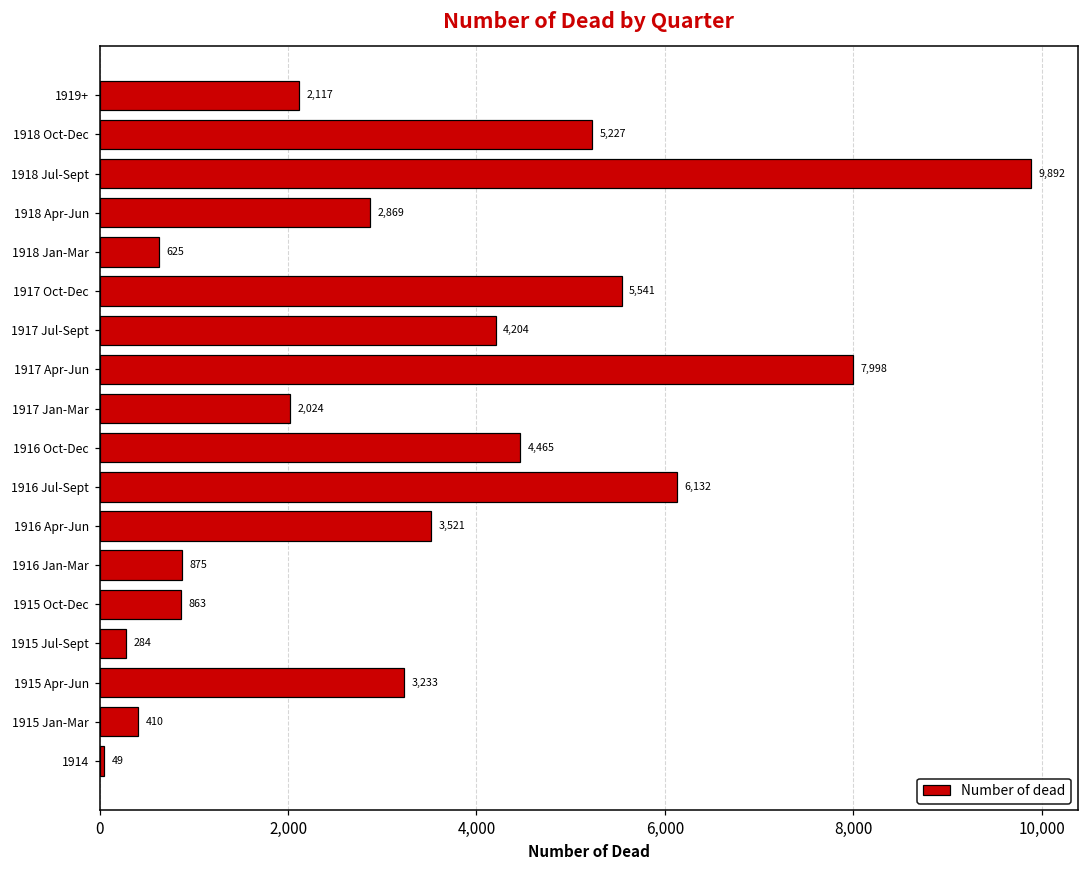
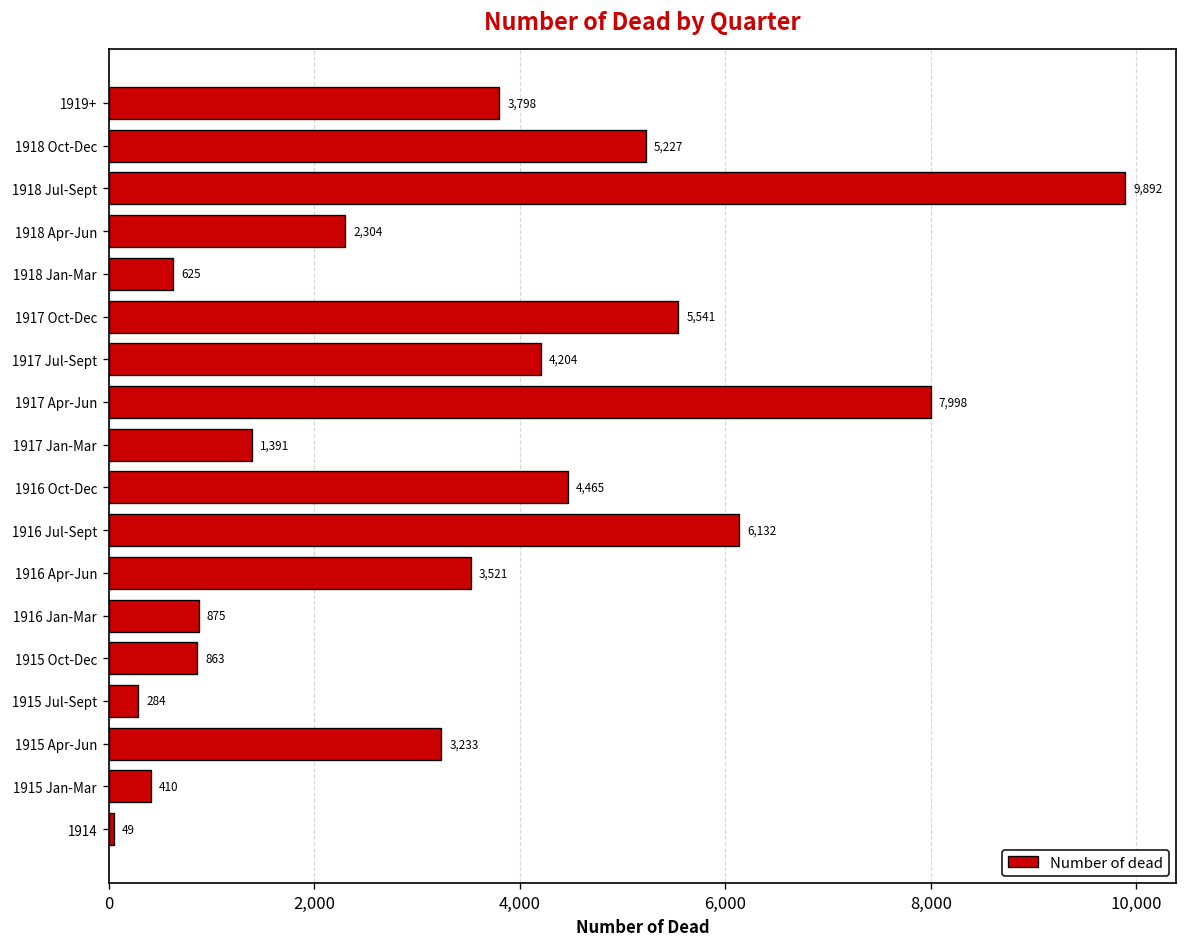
  {
-   "1919+": "2,117",
+   "1919+": "3,798",
    "1918 Oct-Dec": "5,227",
    "1918 Jul-Sept": "9,892",
-   "1918 Apr-Jun": "2,869",
+   "1918 Apr-Jun": "2,304",
    "1918 Jan-Mar": "625",
    "1917 Oct-Dec": "5,541",
    "1917 Jul-Sept": "4,204",
    "1917 Apr-Jun": "7,998",
-   "1917 Jan-Mar": "2,024",
+   "1917 Jan-Mar": "1,391",
    "1916 Oct-Dec": "4,465",
    "1916 Jul-Sept": "6,132",
    "1916 Apr-Jun": "3,521",
    "1916 Jan-Mar": "875",
    "1915 Oct-Dec": "863",
    "1915 Jul-Sept": "284",
    "1915 Apr-Jun": "3,233",
    "1915 Jan-Mar": "410",
    "1914": "49"
  }
